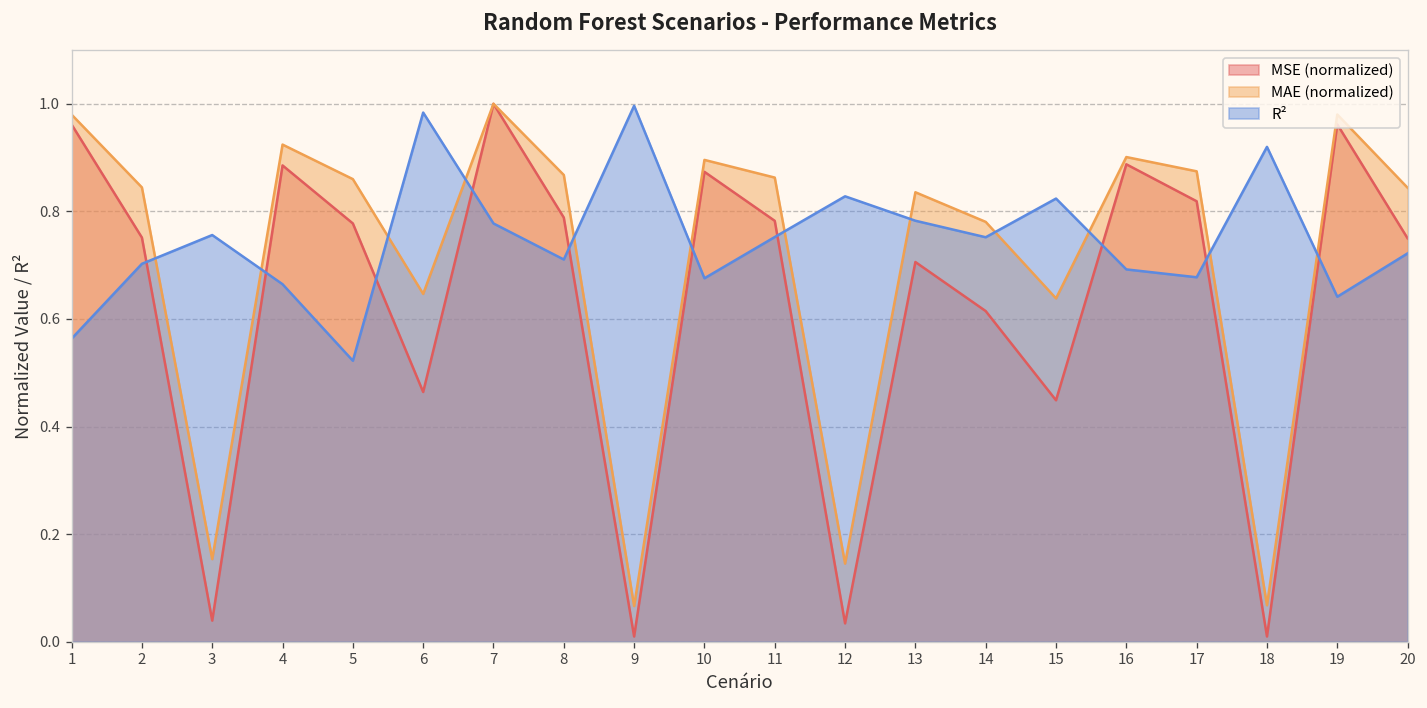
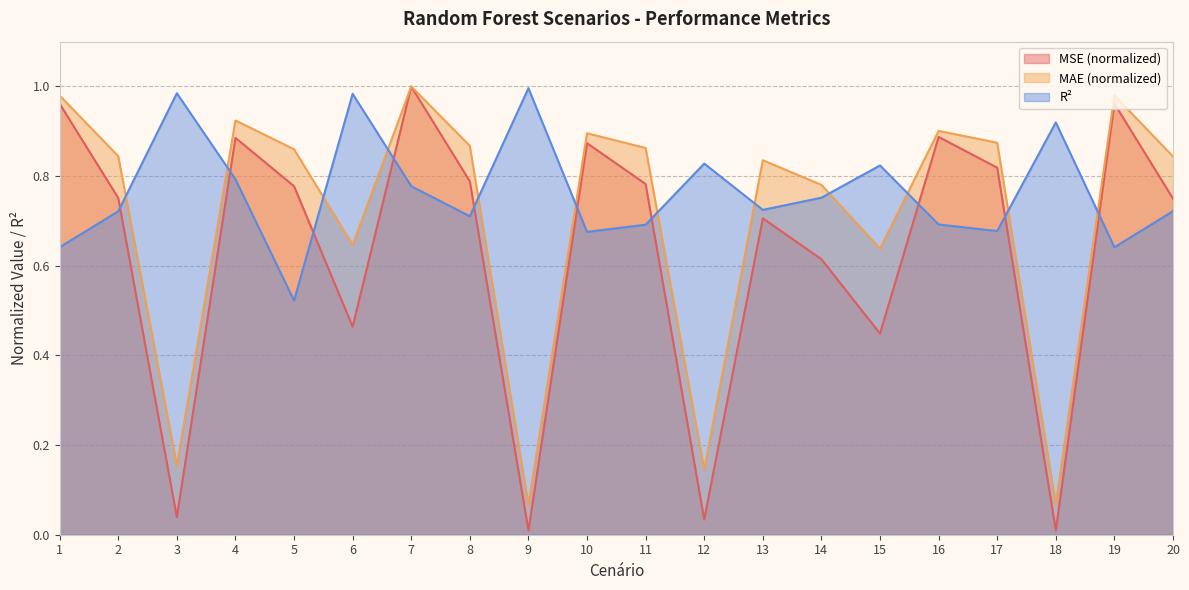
  {
    "R²": {
-     "1": 0.56,
-     "2": 0.70,
-     "3": 0.76,
-     "4": 0.66,
+     "1": 0.64,
+     "2": 0.72,
+     "3": 0.99,
+     "4": 0.79,
      "5": 0.52,
      "6": 0.98,
      "7": 0.78,
      "8": 0.71,
      "9": 1.00,
      "10": 0.68,
-     "11": 0.75,
+     "11": 0.69,
      "12": 0.83,
-     "13": 0.78,
+     "13": 0.72,
      "14": 0.75,
      "15": 0.82,
      "16": 0.69,
      "17": 0.68,
      "18": 0.92,
      "19": 0.64,
      "20": 0.72
    }
  }
